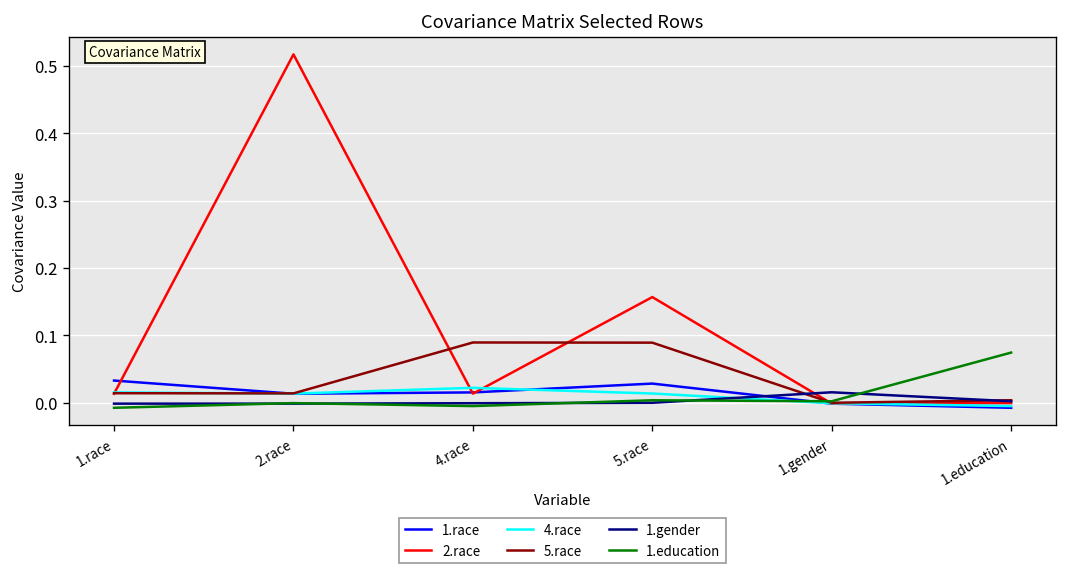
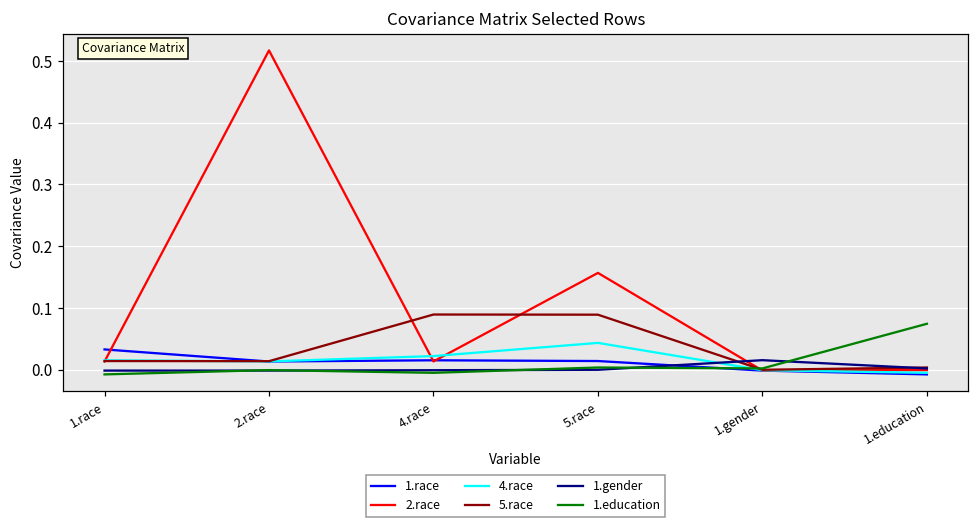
  {
    "1.race": {
      "1.race": 0.03,
-     "5.race": 0.03
+     "5.race": 0.01
    },
    "2.race": {
      "2.race": 0.52,
      "5.race": 0.16
    },
    "4.race": {
      "4.race": 0.02,
-     "5.race": 0.01
+     "5.race": 0.04
    },
    "5.race": {
      "4.race": 0.09,
      "5.race": 0.09
    },
    "1.gender": {
      "1.race": 0.00,
      "1.gender": 0.02
    },
    "1.education": {
      "1.race": -0.01,
      "1.education": 0.07
    }
  }
